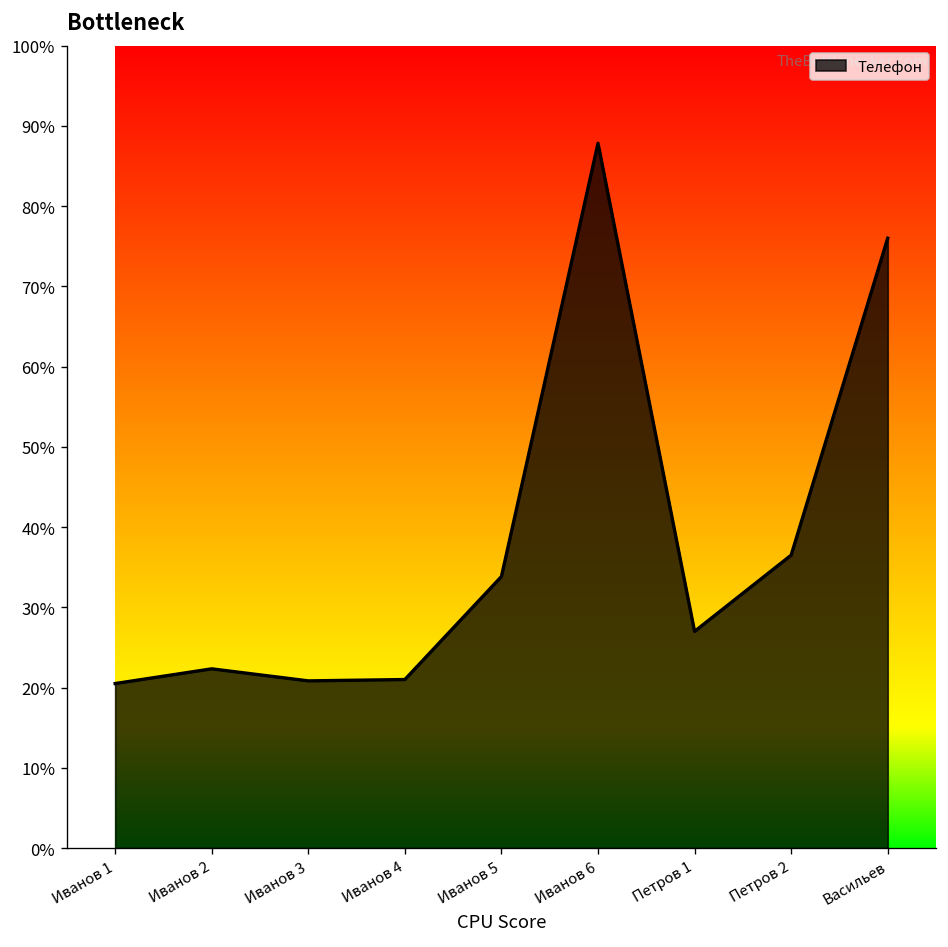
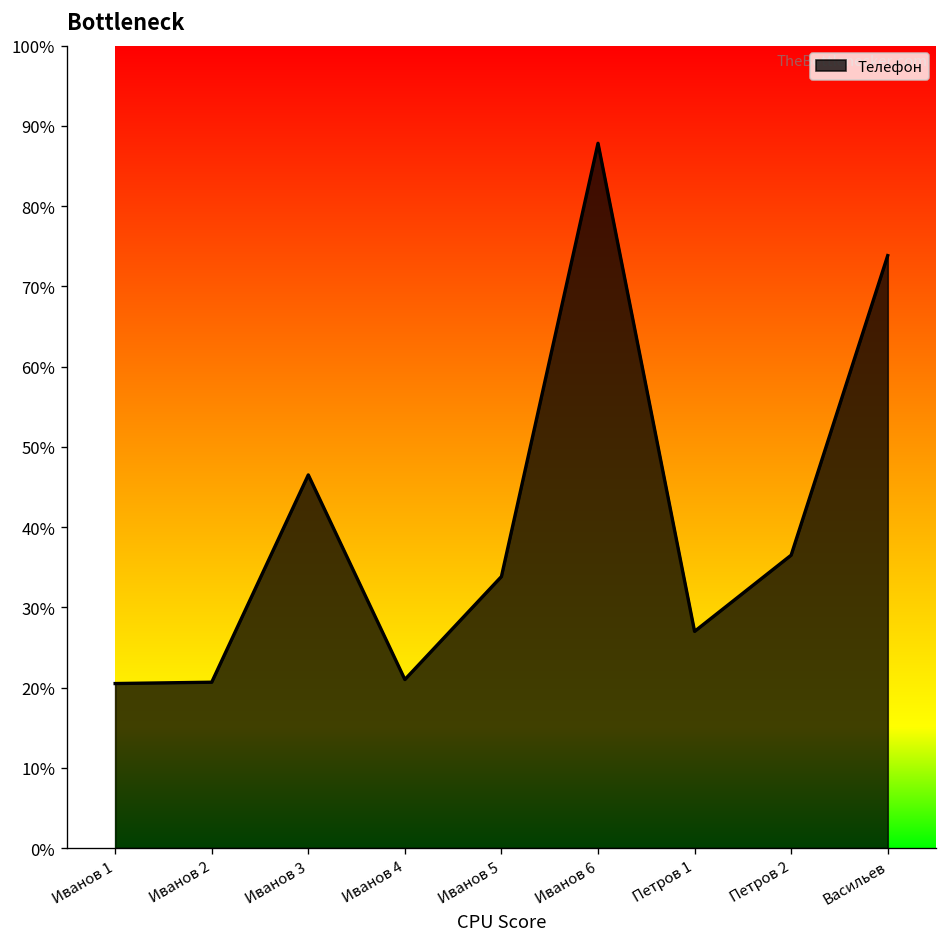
  {
    "Иванов 1": "21%",
-   "Иванов 2": "22%",
-   "Иванов 3": "21%",
+   "Иванов 2": "21%",
+   "Иванов 3": "47%",
    "Иванов 4": "21%",
    "Иванов 5": "34%",
    "Иванов 6": "88%",
    "Петров 1": "27%",
    "Петров 2": "37%",
-   "Васильев": "76%"
+   "Васильев": "74%"
  }
